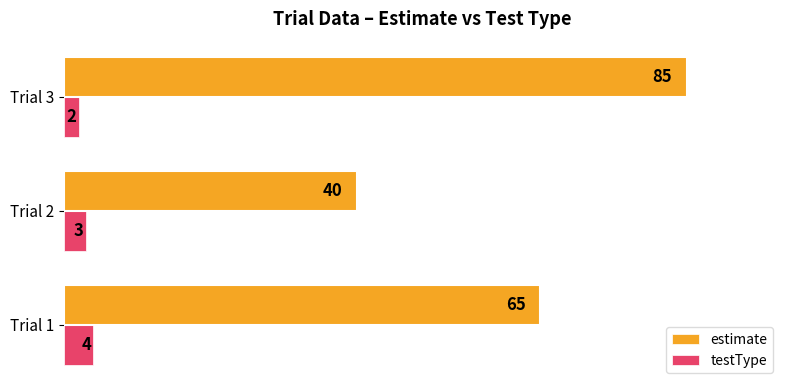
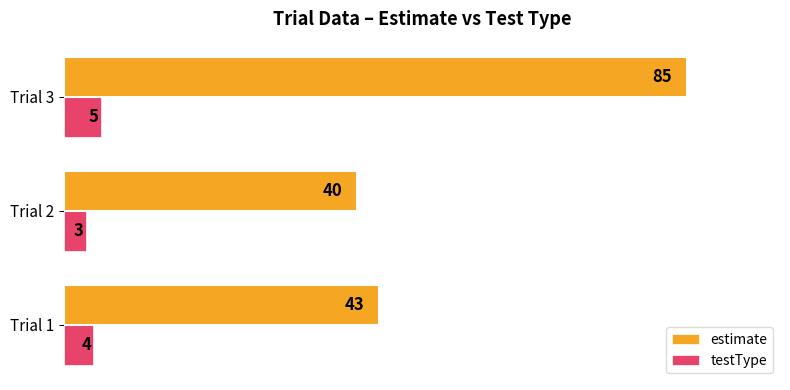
  {
    "estimate": {
      "Trial 3": 85,
      "Trial 2": 40,
-     "Trial 1": 65
+     "Trial 1": 43
    },
    "testType": {
-     "Trial 3": 2,
+     "Trial 3": 5,
      "Trial 2": 3,
      "Trial 1": 4
    }
  }
